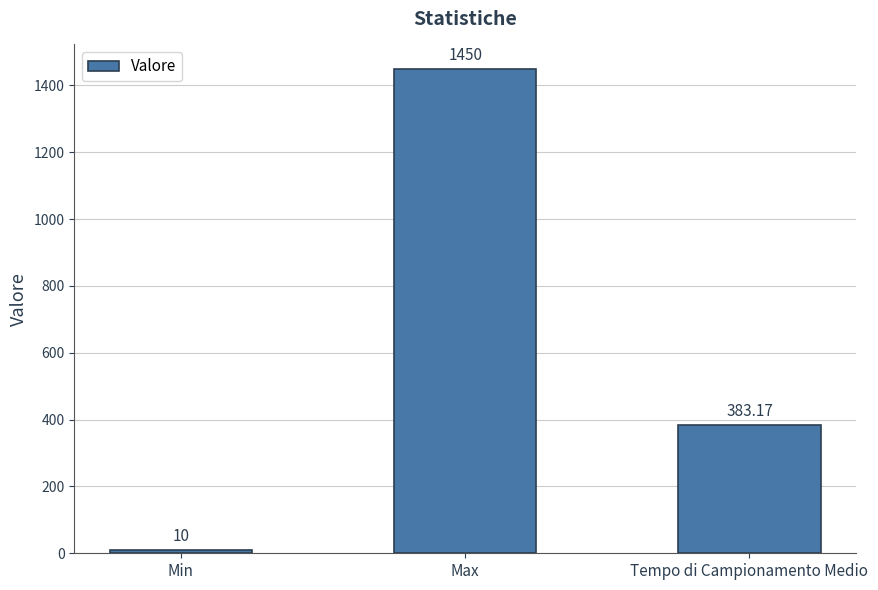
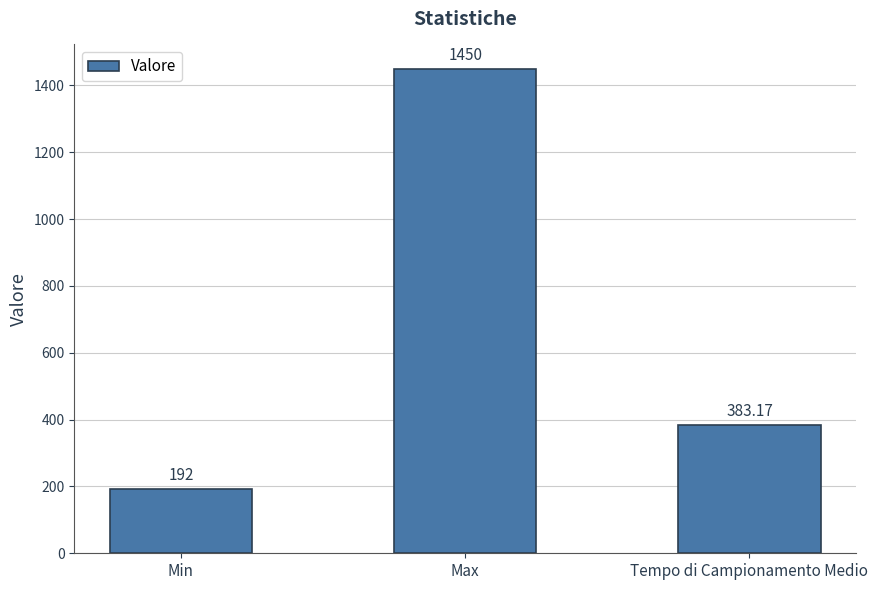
  {
-   "Min": 10,
+   "Min": 192,
    "Max": 1450,
    "Tempo di Campionamento Medio": 383.17
  }
